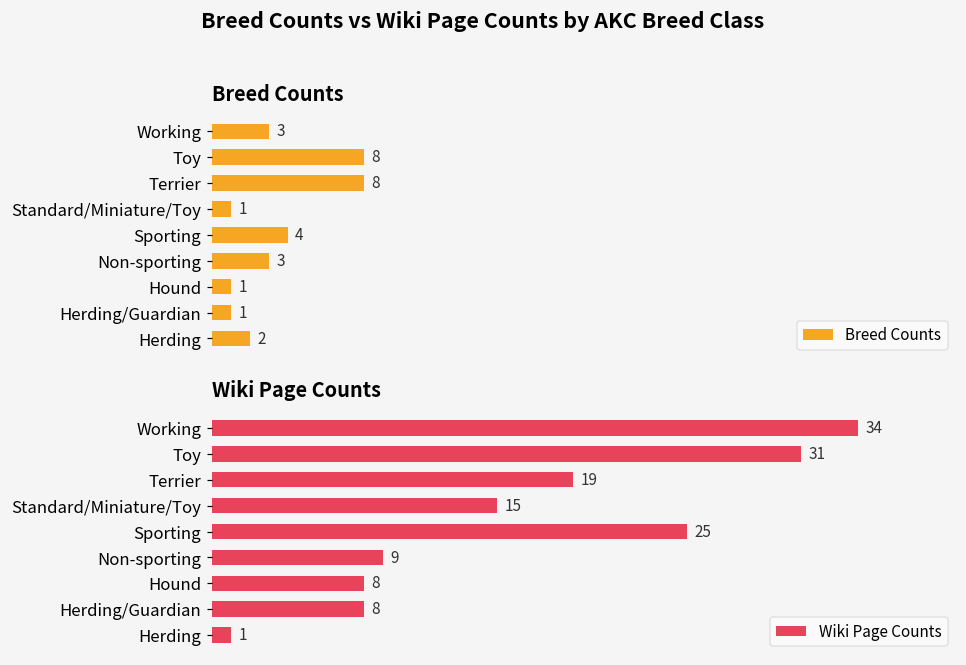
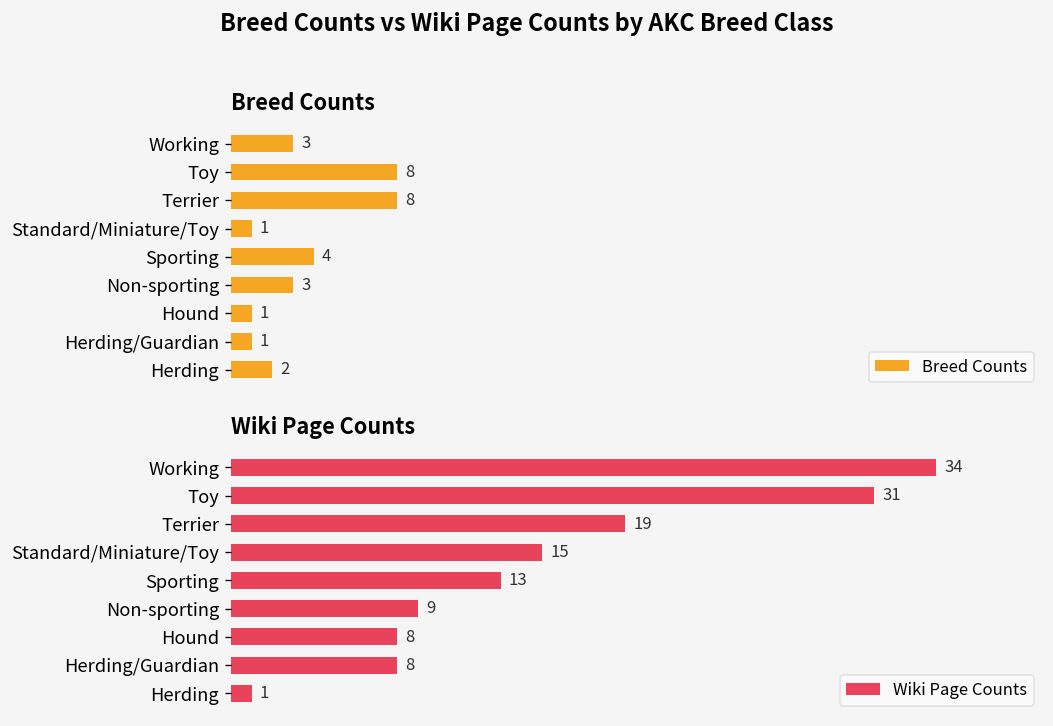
  {
    "Breed Counts": {
      "Working": 3,
      "Toy": 8,
      "Terrier": 8,
      "Standard/Miniature/Toy": 1,
      "Sporting": 4,
      "Non-sporting": 3,
      "Hound": 1,
      "Herding/Guardian": 1,
      "Herding": 2
    },
    "Wiki Page Counts": {
      "Working": 34,
      "Toy": 31,
      "Terrier": 19,
      "Standard/Miniature/Toy": 15,
-     "Sporting": 25,
+     "Sporting": 13,
      "Non-sporting": 9,
      "Hound": 8,
      "Herding/Guardian": 8,
      "Herding": 1
    }
  }
